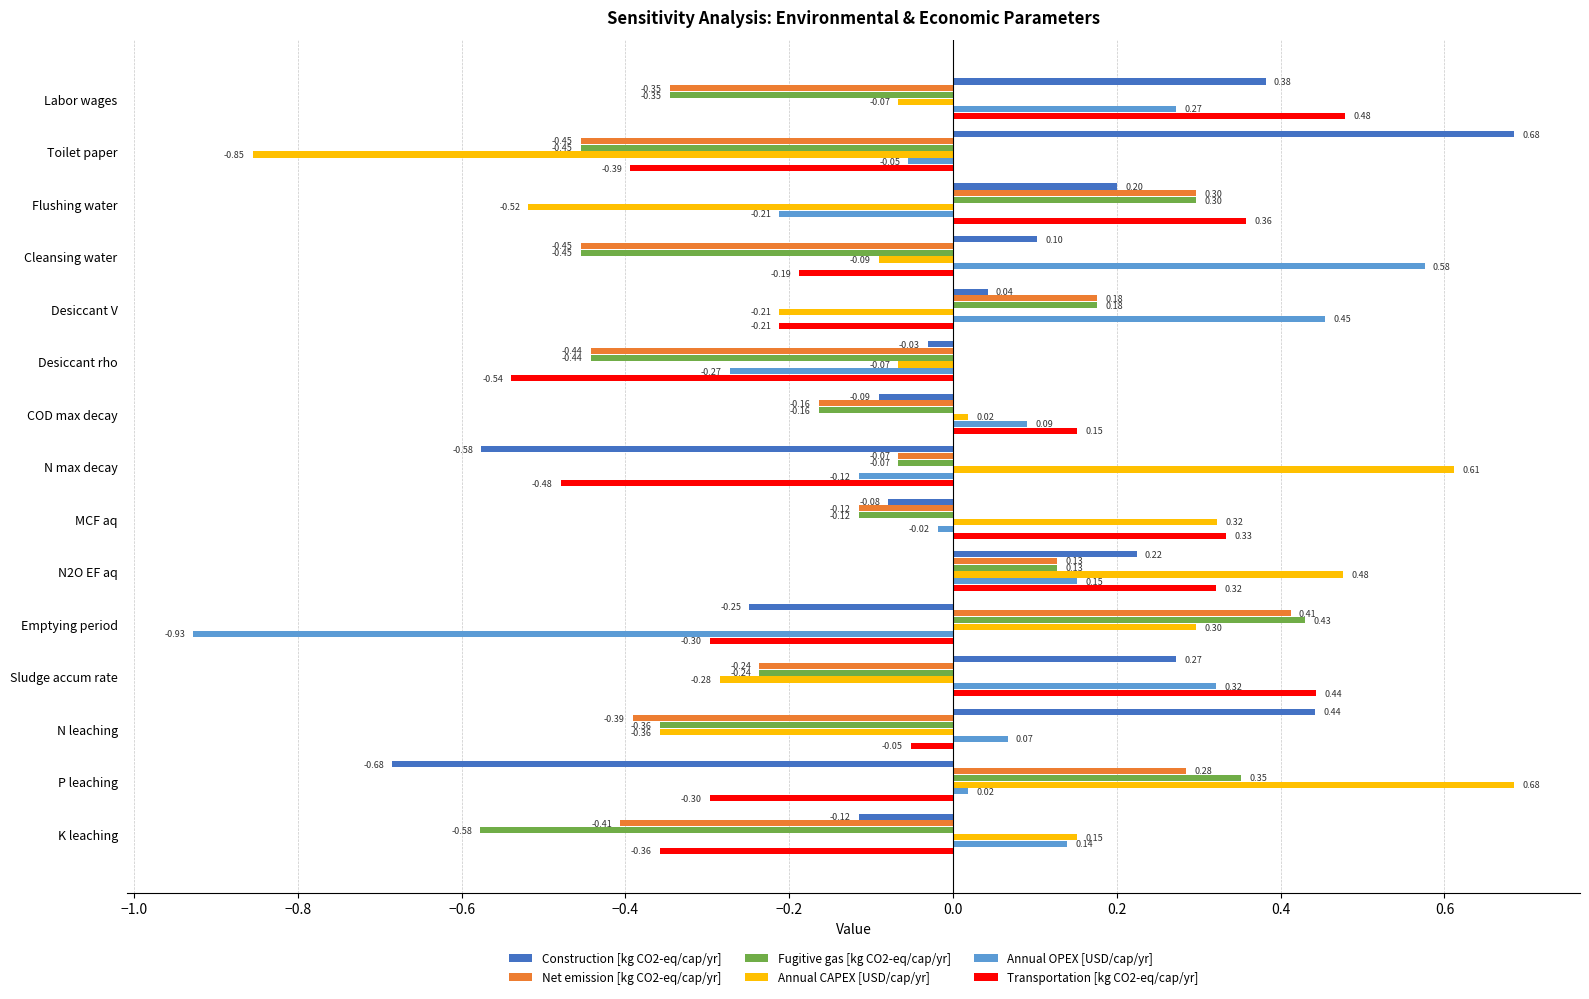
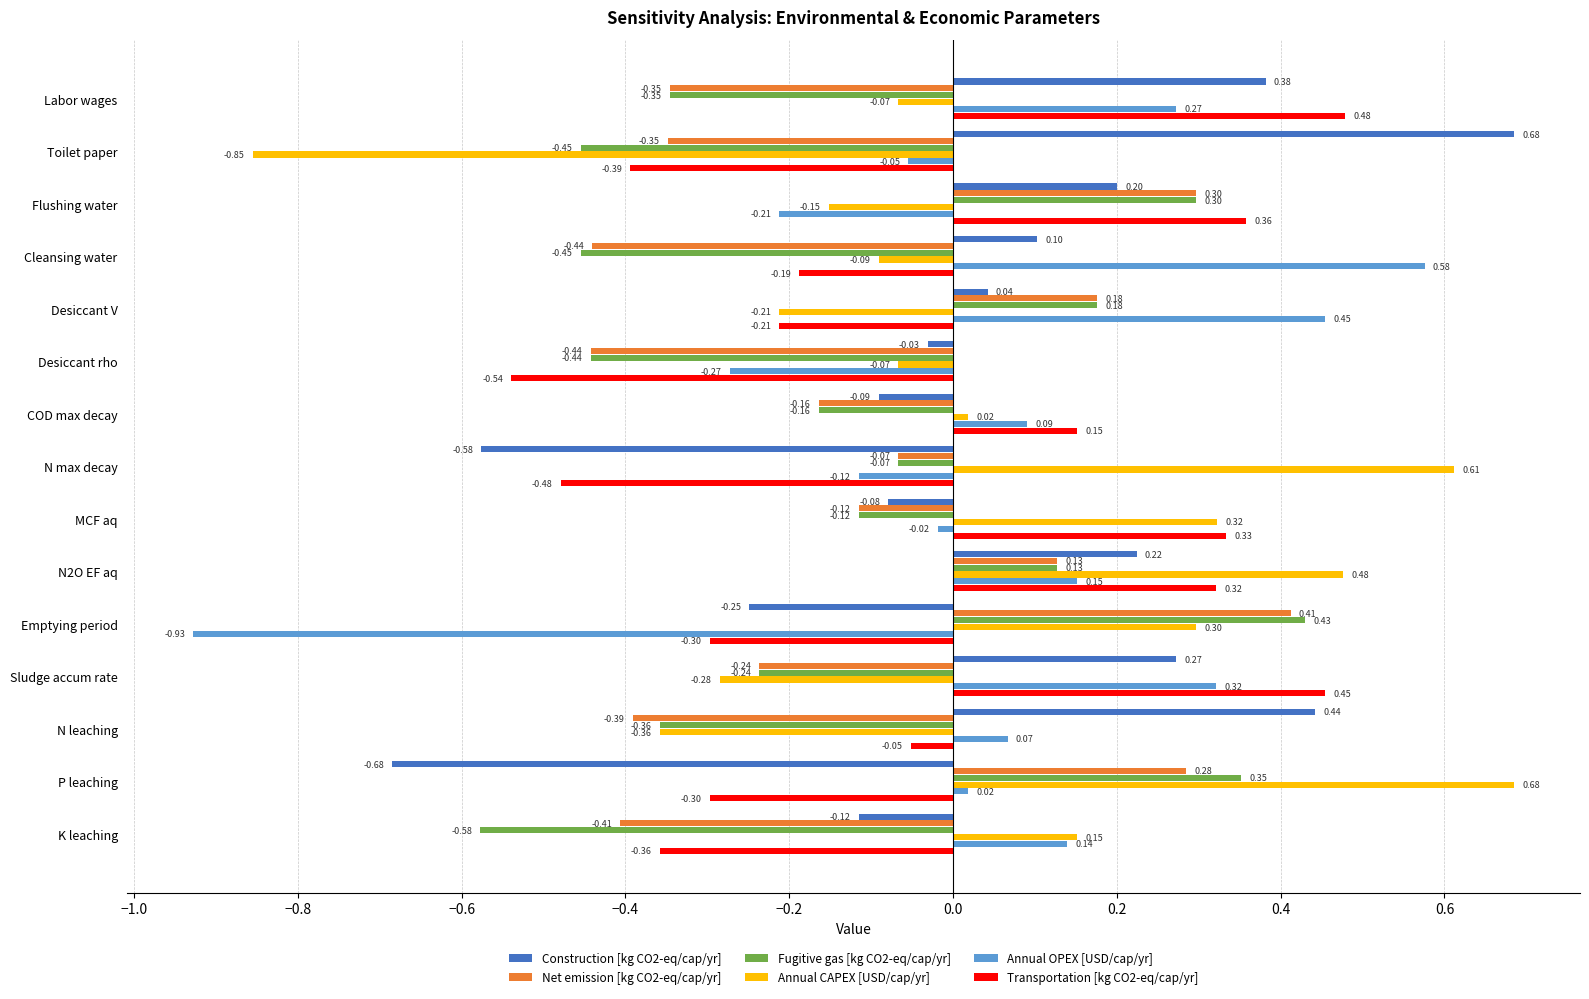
  {
    "Net emission [kg CO2-eq/cap/yr]": {
-     "Toilet paper": -0.45,
-     "Cleansing water": -0.45,
+     "Toilet paper": -0.35,
+     "Cleansing water": -0.44,
      "Emptying period": 0.41,
      "N leaching": -0.39,
      "P leaching": 0.28,
      "K leaching": -0.41
    },
    "Fugitive gas [kg CO2-eq/cap/yr]": {
      "Emptying period": 0.43,
      "P leaching": 0.35,
      "K leaching": -0.58
    },
    "Annual CAPEX [USD/cap/yr]": {
      "Labor wages": -0.07,
      "Toilet paper": -0.85,
-     "Flushing water": -0.52,
+     "Flushing water": -0.15,
      "Cleansing water": -0.09,
      "Desiccant V": -0.21,
      "Desiccant rho": -0.07,
      "COD max decay": 0.02,
      "N max decay": 0.61,
      "MCF aq": 0.32,
      "N2O EF aq": 0.48,
      "Emptying period": 0.30,
      "Sludge accum rate": -0.28,
      "P leaching": 0.68,
      "K leaching": 0.15
    },
    "Transportation [kg CO2-eq/cap/yr]": {
      "Labor wages": 0.48,
      "Toilet paper": -0.39,
      "Flushing water": 0.36,
      "Cleansing water": -0.19,
      "Desiccant V": -0.21,
      "Desiccant rho": -0.54,
      "COD max decay": 0.15,
      "N max decay": -0.48,
      "MCF aq": 0.33,
      "N2O EF aq": 0.32,
      "Emptying period": -0.30,
-     "Sludge accum rate": 0.44,
+     "Sludge accum rate": 0.45,
      "N leaching": -0.05,
      "P leaching": -0.30,
      "K leaching": -0.36
    }
  }
